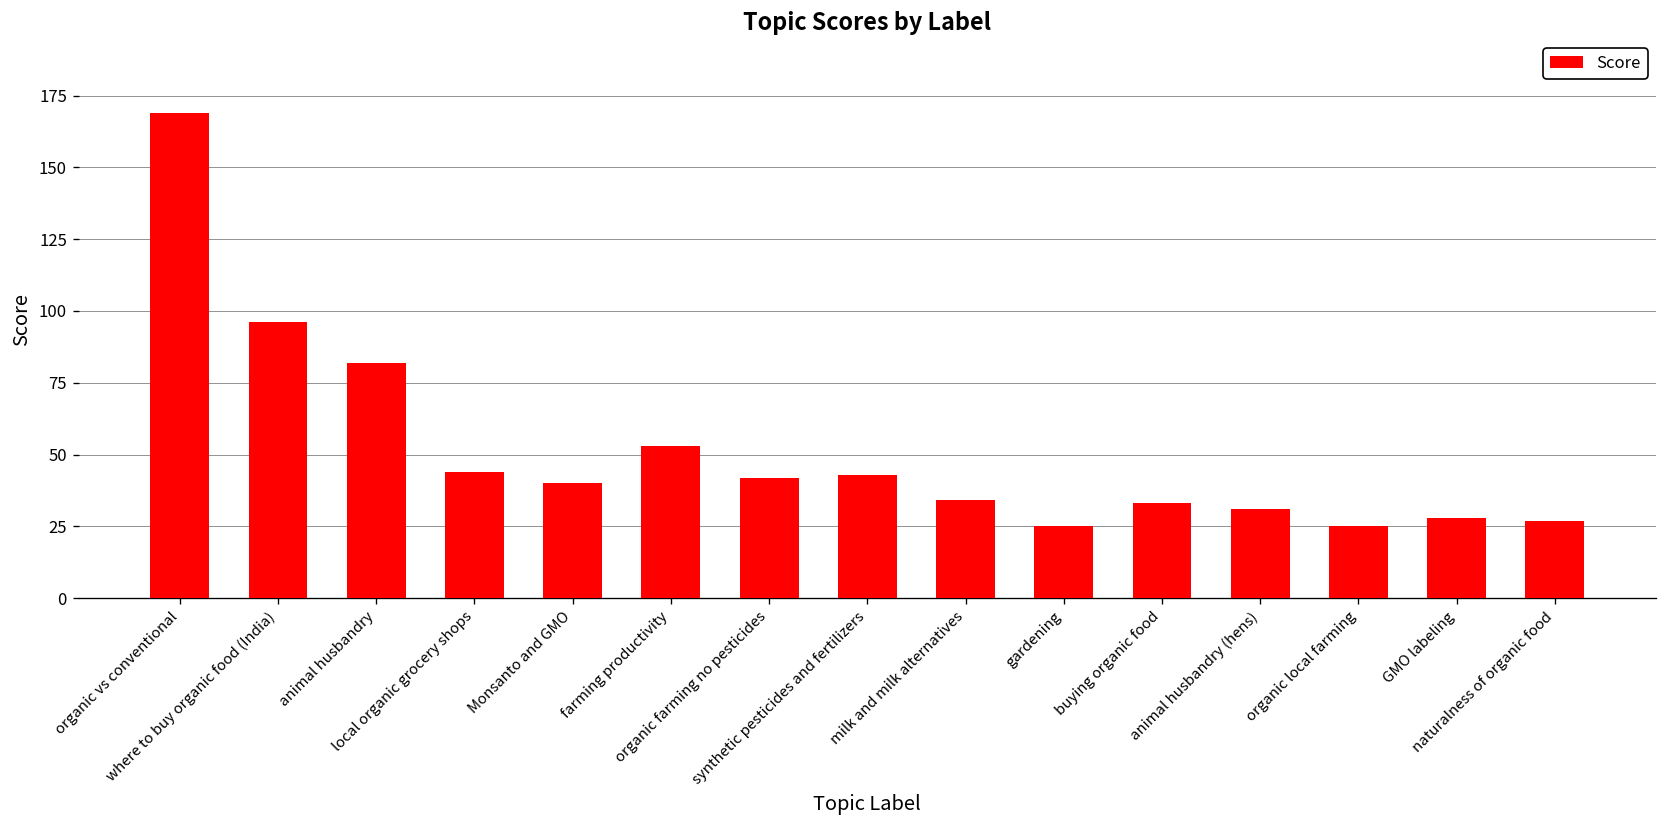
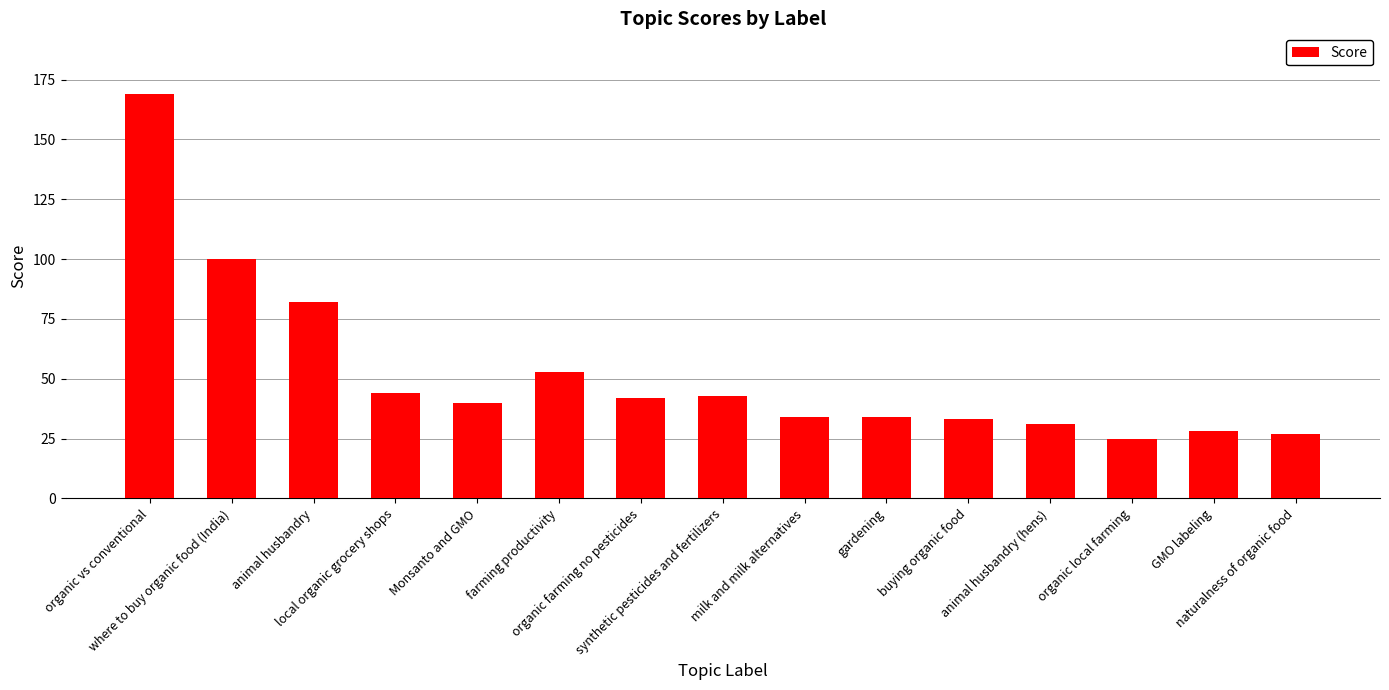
  {
    "organic vs conventional": 169,
-   "where to buy organic food (India)": 96,
+   "where to buy organic food (India)": 100,
    "animal husbandry": 82,
    "local organic grocery shops": 44,
    "Monsanto and GMO": 40,
    "farming productivity": 53,
    "organic farming no pesticides": 42,
    "synthetic pesticides and fertilizers": 43,
    "milk and milk alternatives": 34,
-   "gardening": 25,
+   "gardening": 34,
    "buying organic food": 33,
    "animal husbandry (hens)": 31,
    "organic local farming": 25,
    "GMO labeling": 28,
    "naturalness of organic food": 27
  }
